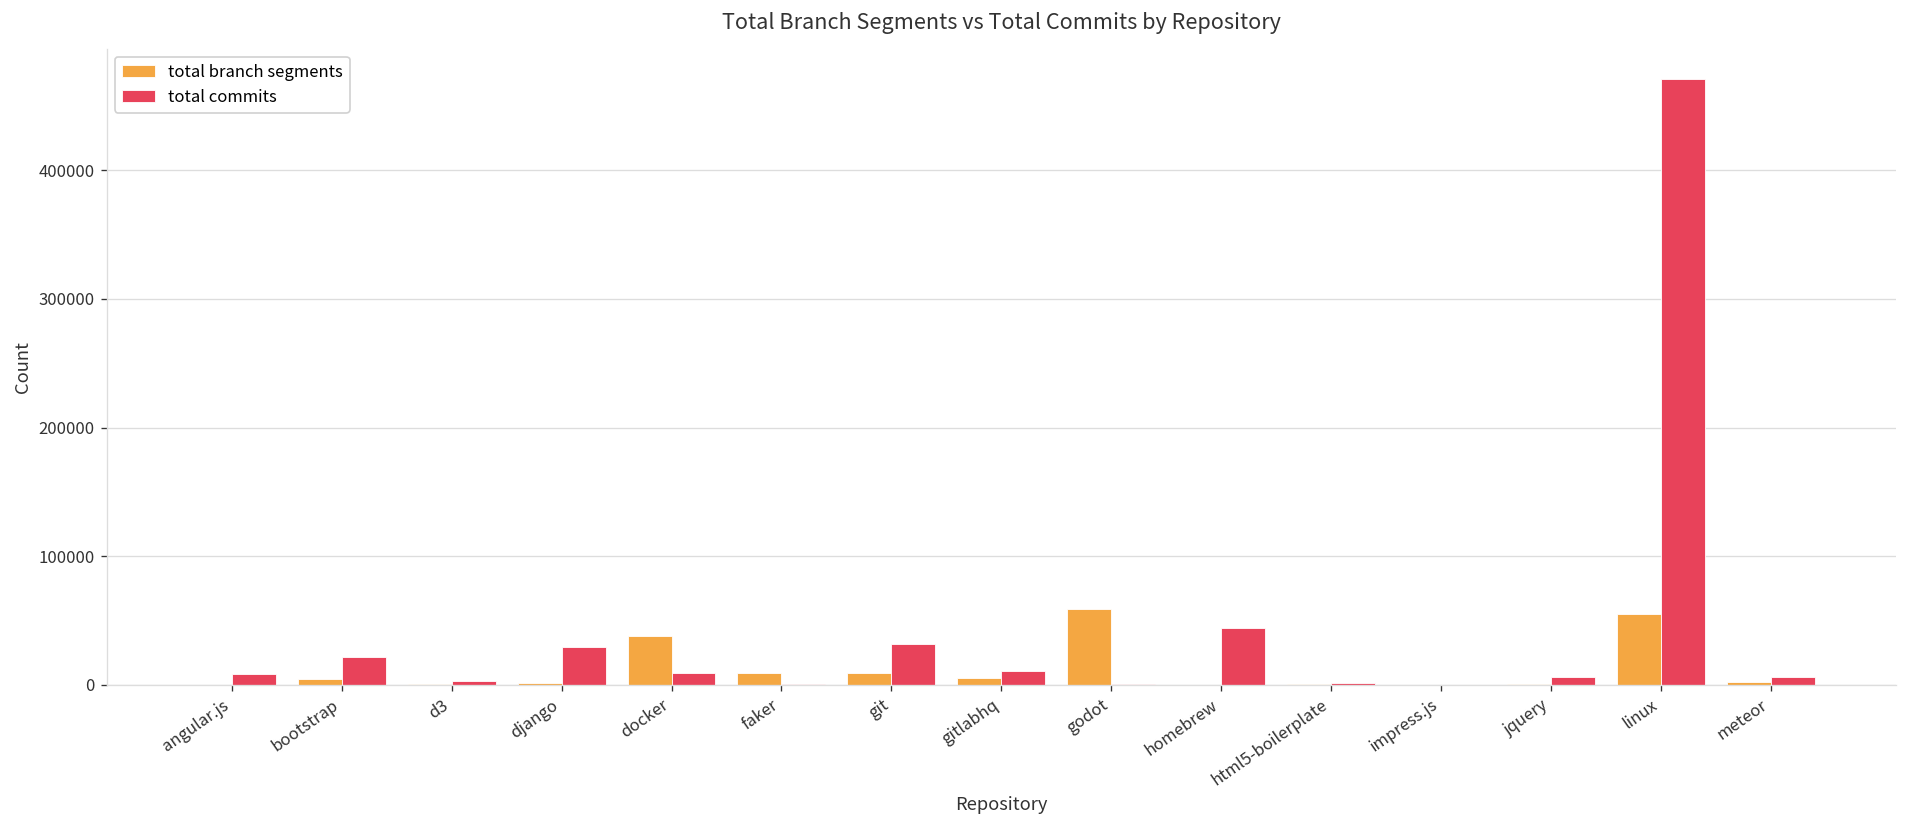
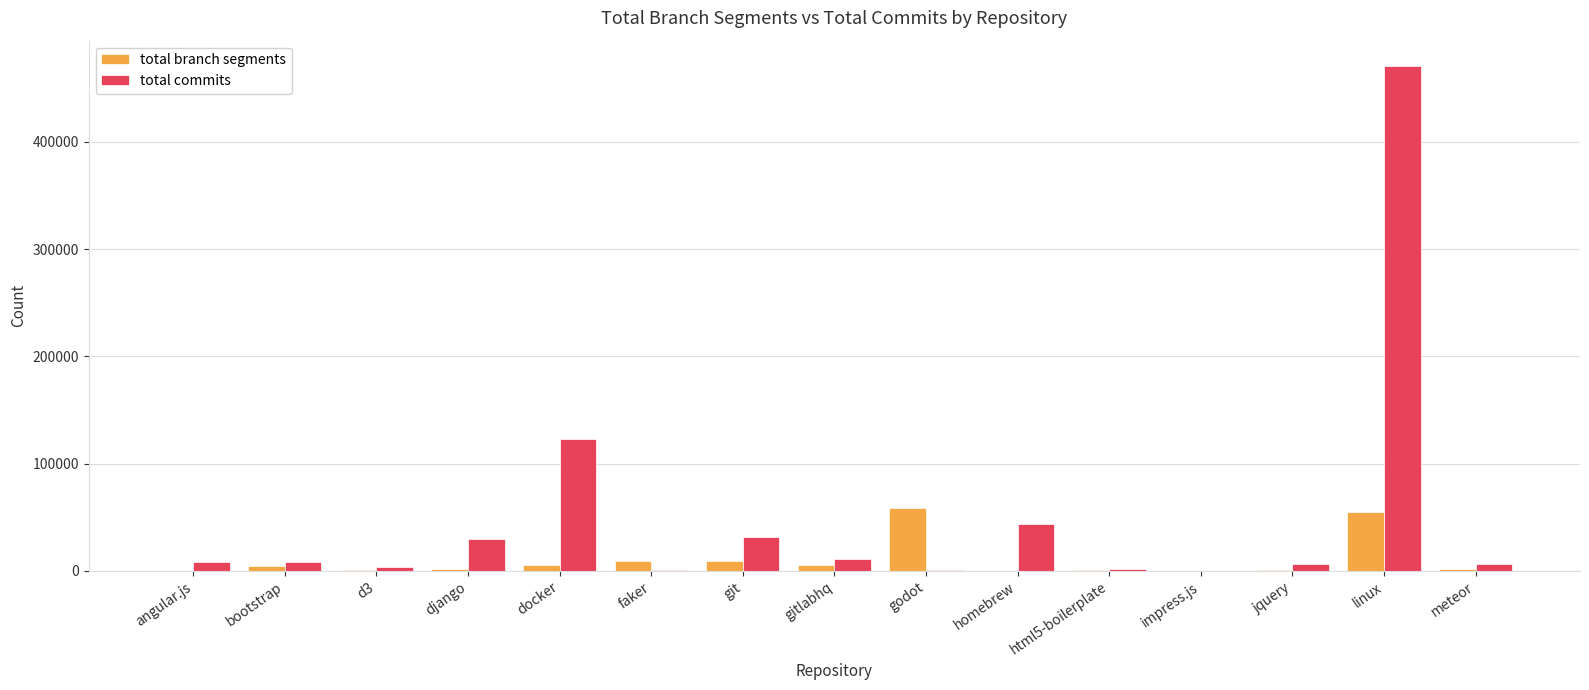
  {
    "total branch segments": {
      "bootstrap": 4000,
-     "docker": 38000,
+     "docker": 5000,
      "faker": 9000,
      "git": 9000,
      "gitlabhq": 5000,
      "godot": 59000,
      "linux": 55000
    },
    "total commits": {
      "angular.js": 9000,
-     "bootstrap": 21000,
+     "bootstrap": 8000,
      "d3": 3000,
      "django": 29000,
-     "docker": 9000,
+     "docker": 123000,
      "git": 32000,
      "gitlabhq": 11000,
      "homebrew": 44000,
      "jquery": 6000,
      "linux": 471000,
      "meteor": 6000
    }
  }
